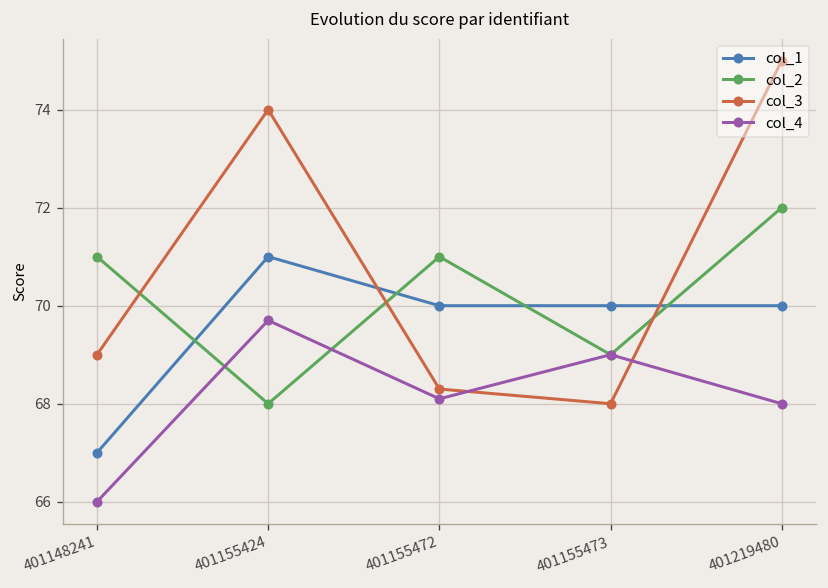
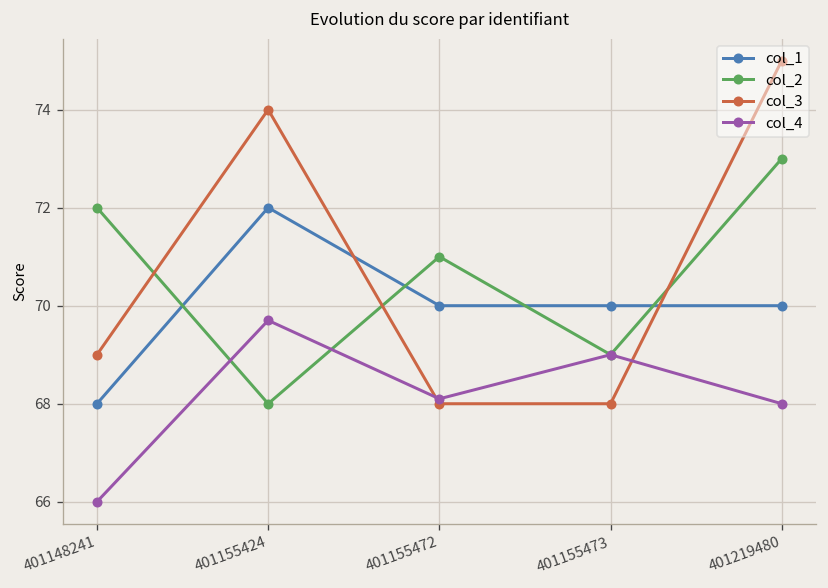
  {
    "col_1": {
-     "401148241": 67,
-     "401155424": 71,
+     "401148241": 68,
+     "401155424": 72,
      "401155472": 70,
      "401155473": 70,
      "401219480": 70
    },
    "col_2": {
-     "401148241": 71,
+     "401148241": 72,
      "401155424": 68,
      "401155472": 71,
-     "401219480": 72
+     "401219480": 73
    },
    "col_3": {
      "401148241": 69.0,
      "401155424": 74.0,
-     "401155472": 68.3,
+     "401155472": 68.0,
      "401155473": 68.0
    },
    "col_4": {
      "401148241": 66.0,
      "401155424": 69.7,
      "401155472": 68.1,
      "401219480": 68.0
    }
  }
